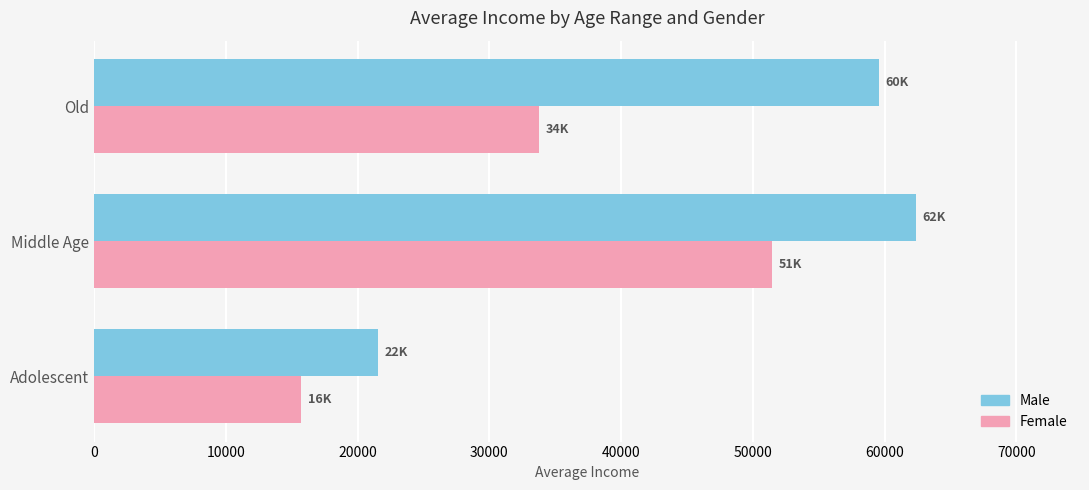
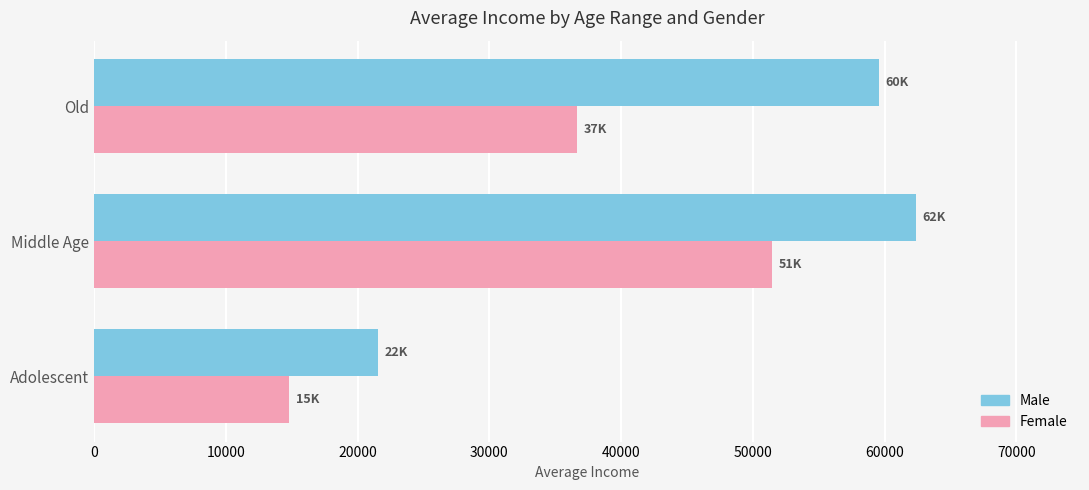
  {
    "Male": {
      "Old": "60K",
      "Middle Age": "62K",
      "Adolescent": "22K"
    },
    "Female": {
-     "Old": "34K",
+     "Old": "37K",
      "Middle Age": "51K",
-     "Adolescent": "16K"
+     "Adolescent": "15K"
    }
  }
